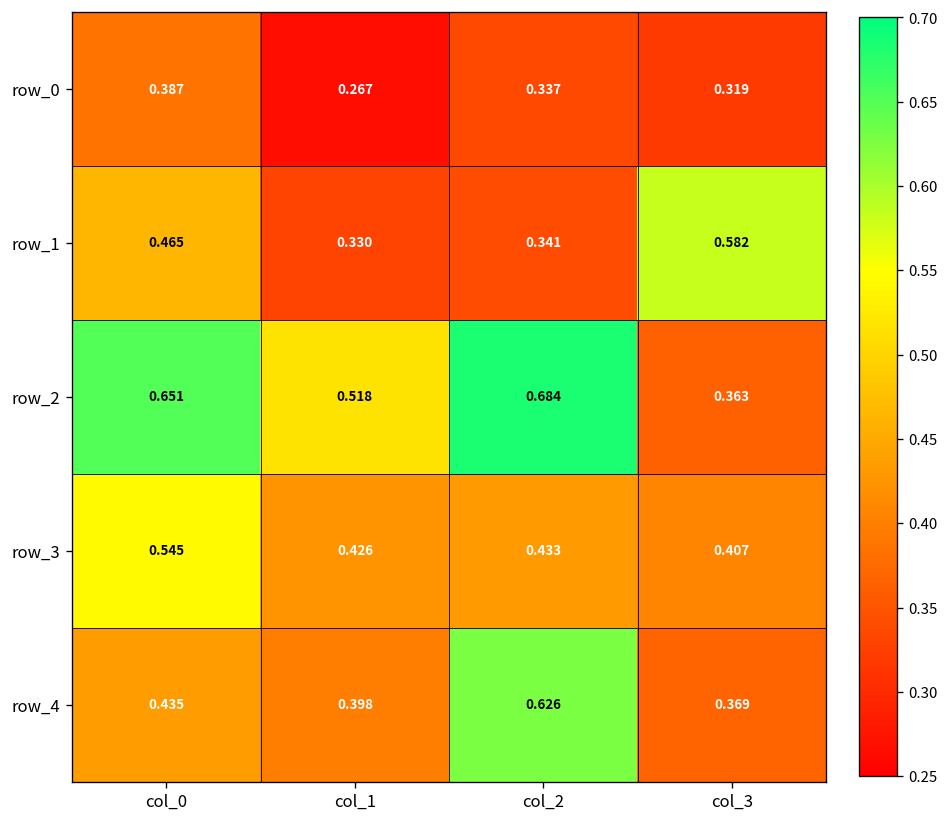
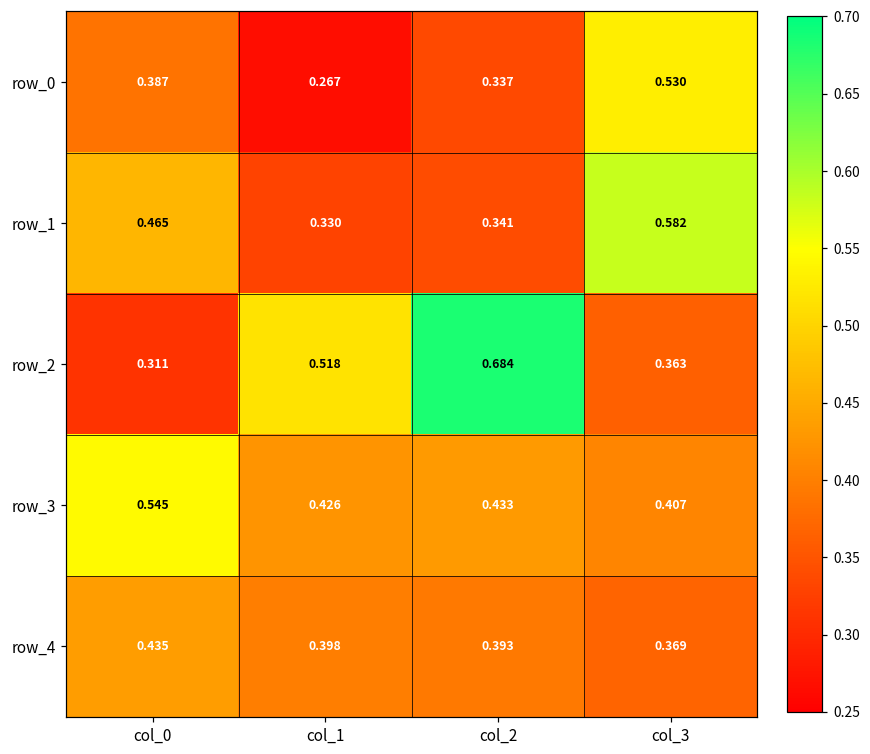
  {
    "row_0": {
      "col_0": 0.387,
      "col_1": 0.267,
      "col_2": 0.337,
-     "col_3": 0.319
+     "col_3": 0.530
    },
    "row_1": {
      "col_0": 0.465,
      "col_1": 0.330,
      "col_2": 0.341,
      "col_3": 0.582
    },
    "row_2": {
-     "col_0": 0.651,
+     "col_0": 0.311,
      "col_1": 0.518,
      "col_2": 0.684,
      "col_3": 0.363
    },
    "row_3": {
      "col_0": 0.545,
      "col_1": 0.426,
      "col_2": 0.433,
      "col_3": 0.407
    },
    "row_4": {
      "col_0": 0.435,
      "col_1": 0.398,
-     "col_2": 0.626,
+     "col_2": 0.393,
      "col_3": 0.369
    }
  }
